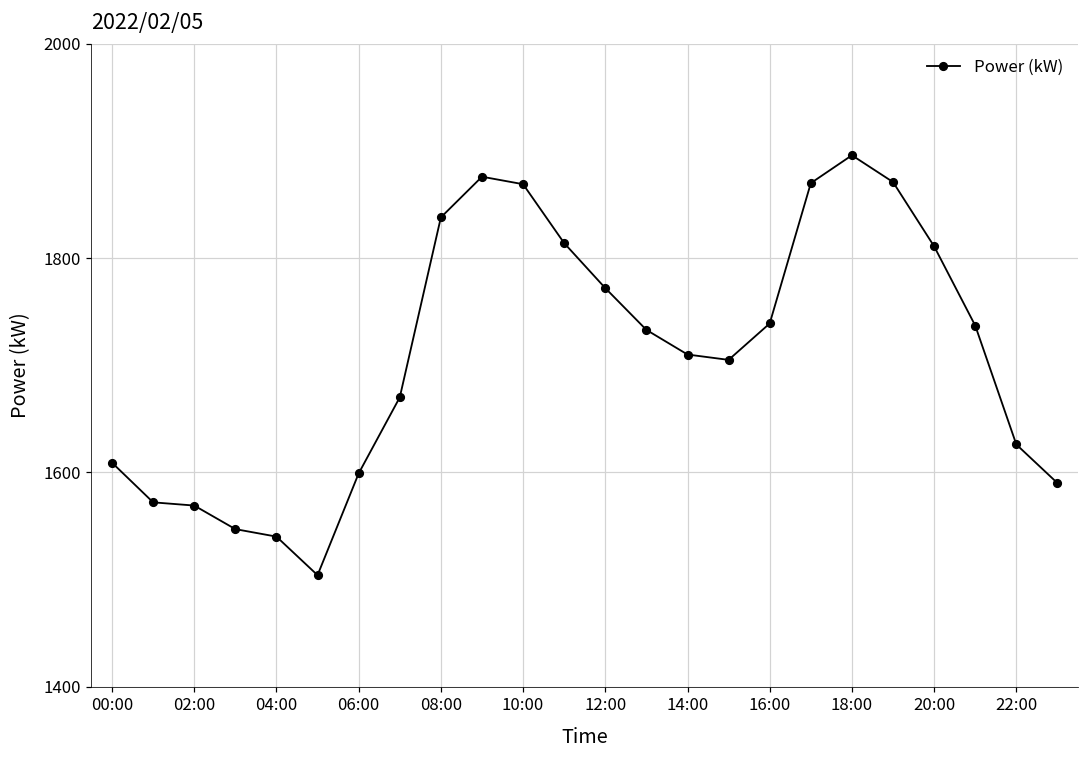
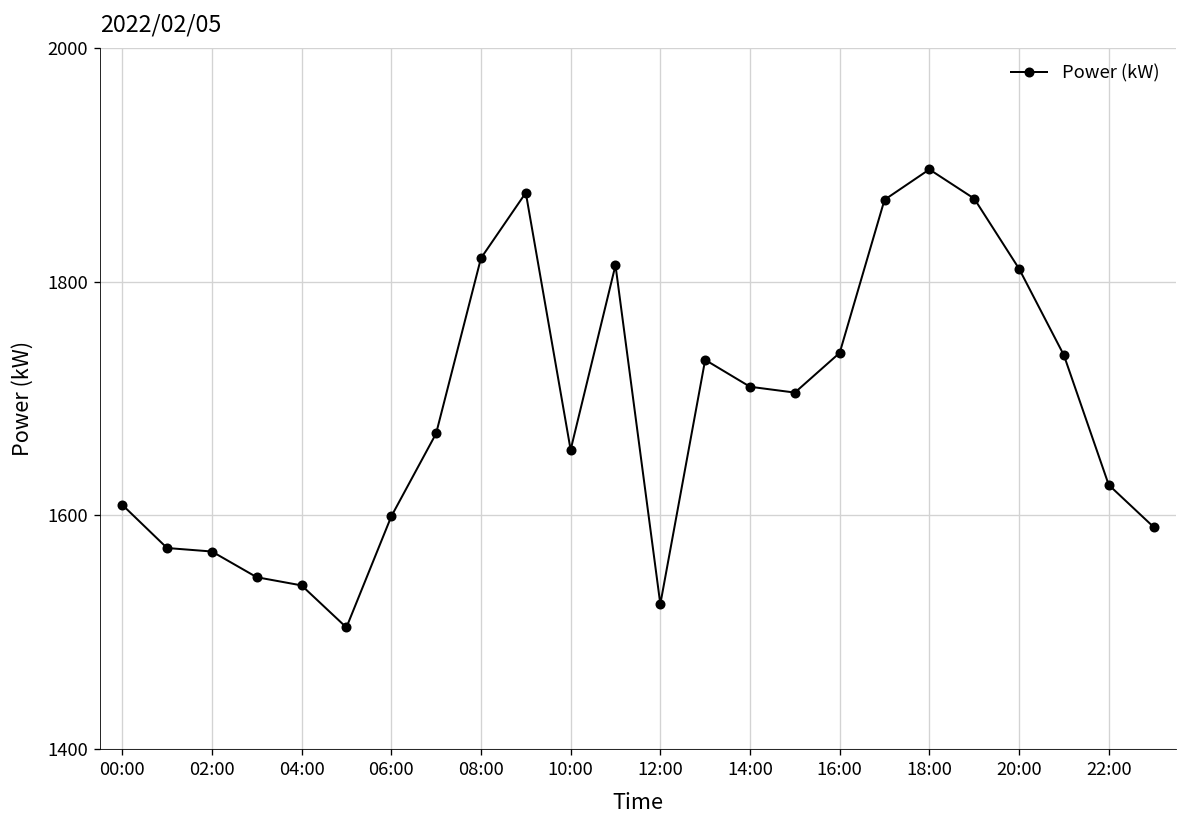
  {
    "00:00": 1610,
    "02:00": 1570,
    "04:00": 1540,
    "06:00": 1600,
-   "08:00": 1840,
-   "10:00": 1870,
-   "12:00": 1770,
+   "08:00": 1820,
+   "10:00": 1660,
+   "12:00": 1520,
    "14:00": 1710,
    "16:00": 1740,
    "18:00": 1900,
    "20:00": 1810,
    "22:00": 1630
  }
